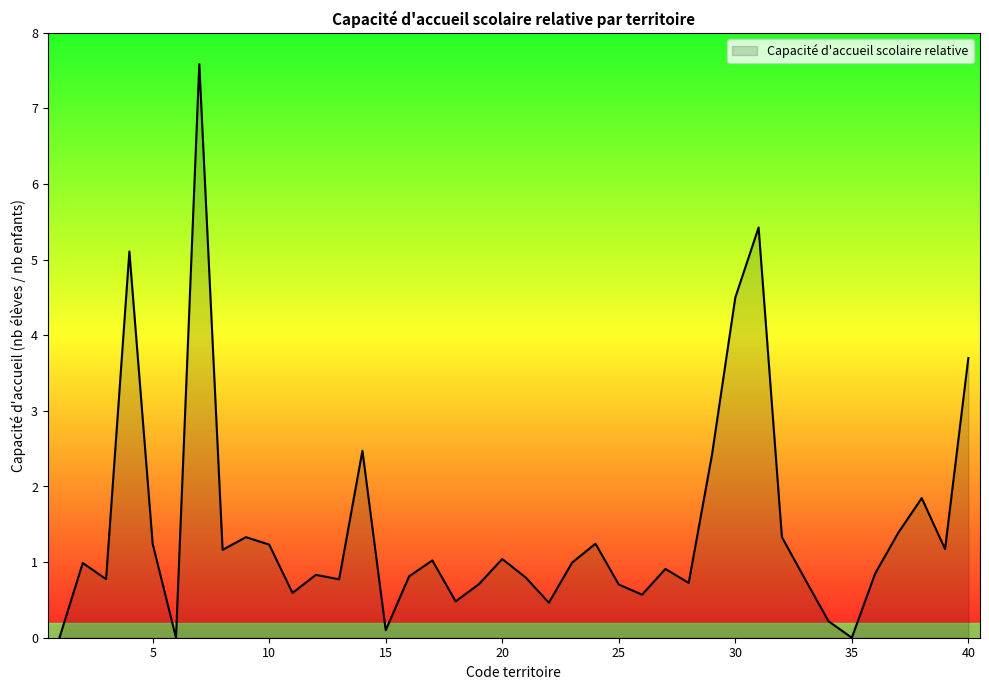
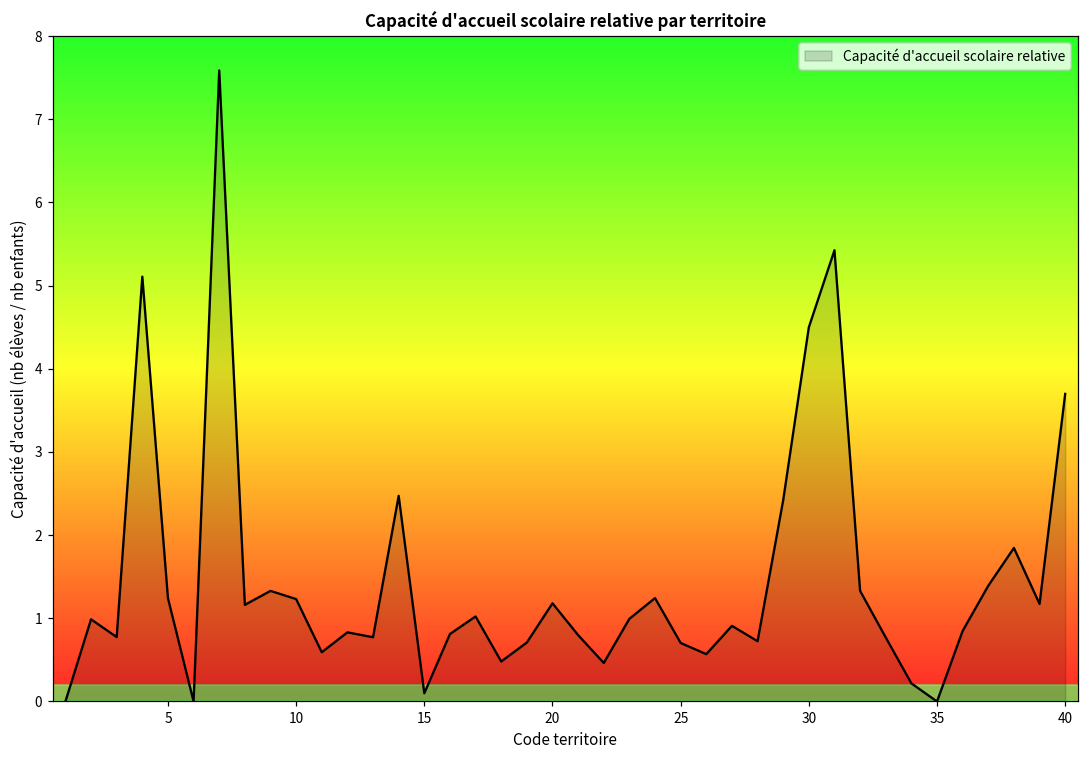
  {
    "5": 1.2,
    "10": 1.2,
-   "20": 1.0,
+   "20": 1.2,
    "25": 0.7,
    "30": 4.5,
    "40": 3.7
  }
